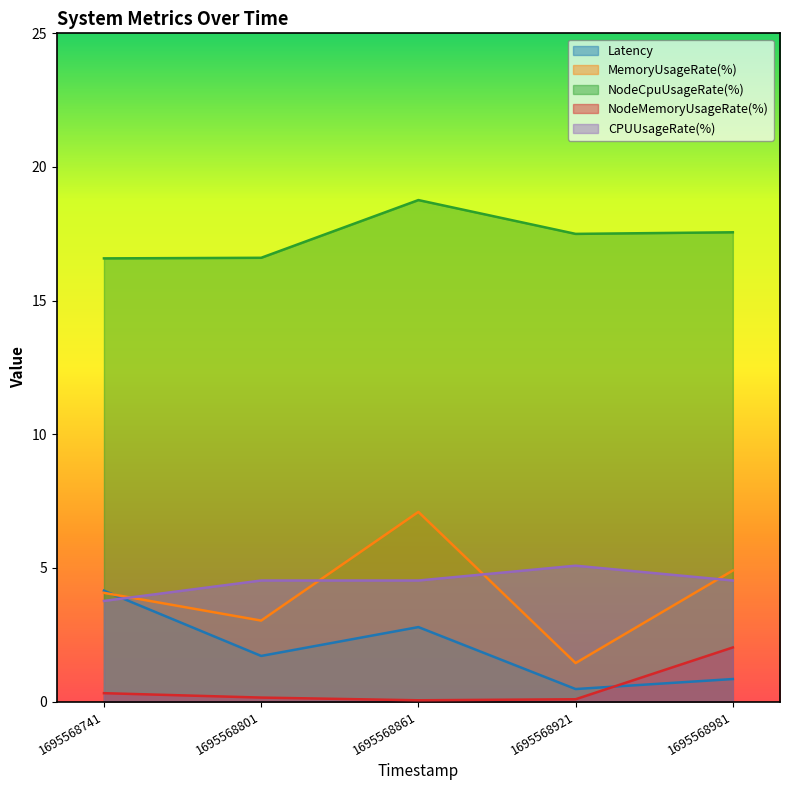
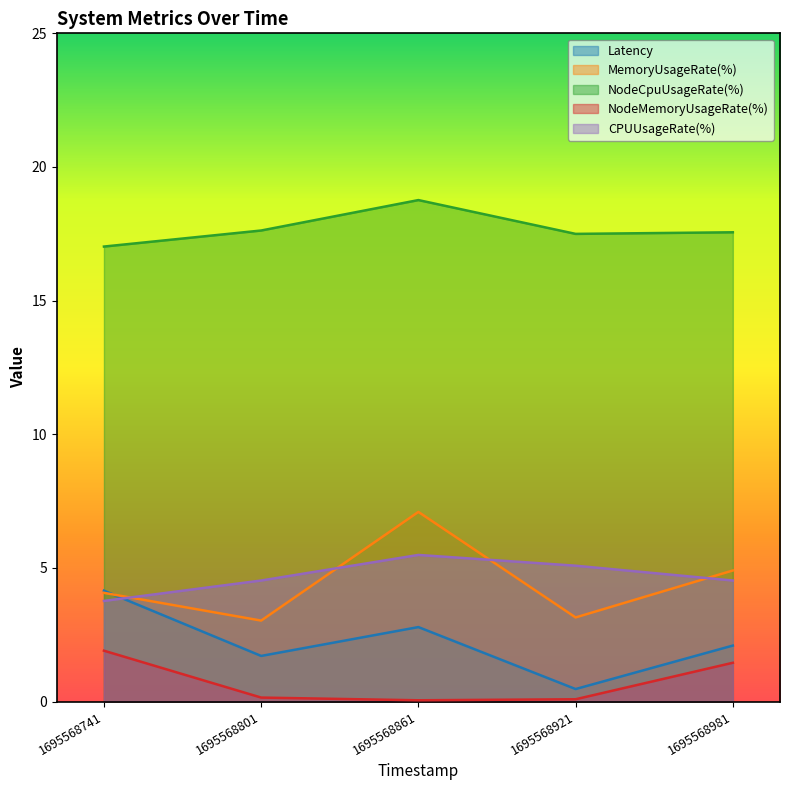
  {
    "Latency": {
      "1695568801": 1.7,
      "1695568861": 2.8,
      "1695568921": 0.5,
-     "1695568981": 0.8
+     "1695568981": 2.1
    },
    "MemoryUsageRate(%)": {
      "1695568801": 3.0,
      "1695568861": 7.1,
-     "1695568921": 1.4,
+     "1695568921": 3.1,
      "1695568981": 4.9
    },
    "NodeCpuUsageRate(%)": {
-     "1695568741": 16.6,
-     "1695568801": 16.6,
+     "1695568741": 17.0,
+     "1695568801": 17.6,
      "1695568861": 18.8,
      "1695568921": 17.5,
      "1695568981": 17.6
    },
    "NodeMemoryUsageRate(%)": {
-     "1695568741": 0.3,
+     "1695568741": 1.9,
      "1695568801": 0.1,
      "1695568861": 0.0,
      "1695568921": 0.1,
-     "1695568981": 2.0
+     "1695568981": 1.5
    },
    "CPUUsageRate(%)": {
      "1695568741": 3.8,
      "1695568801": 4.5,
-     "1695568861": 4.5,
+     "1695568861": 5.5,
      "1695568921": 5.1,
      "1695568981": 4.5
    }
  }
